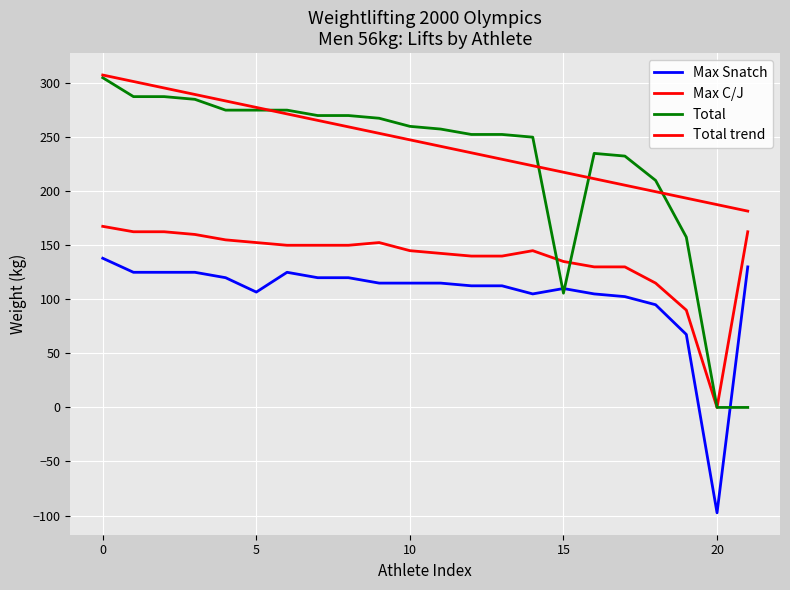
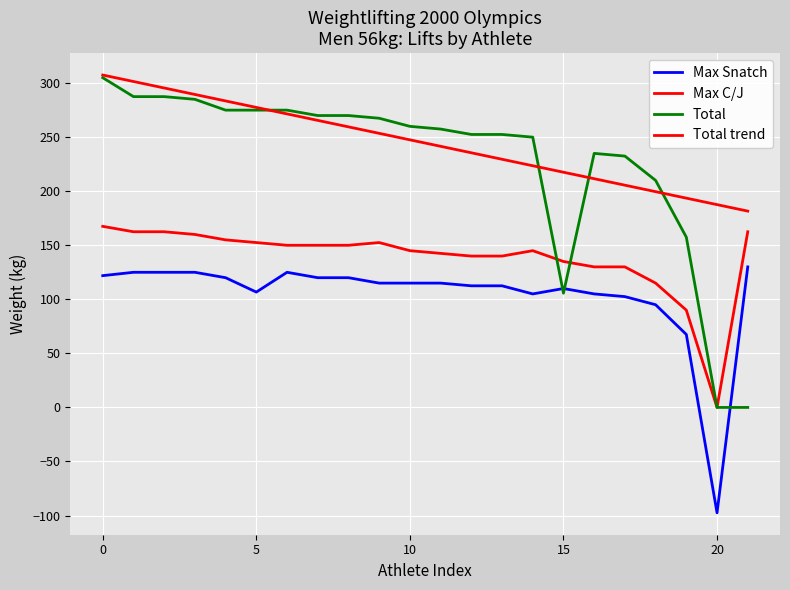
  {
    "Max Snatch": {
-     "0": 138,
+     "0": 122,
      "5": 107,
      "10": 115,
      "15": 110,
      "20": -98
    },
    "Total": {
      "0": 305,
      "5": 275,
      "10": 260,
      "15": 106
    }
  }
